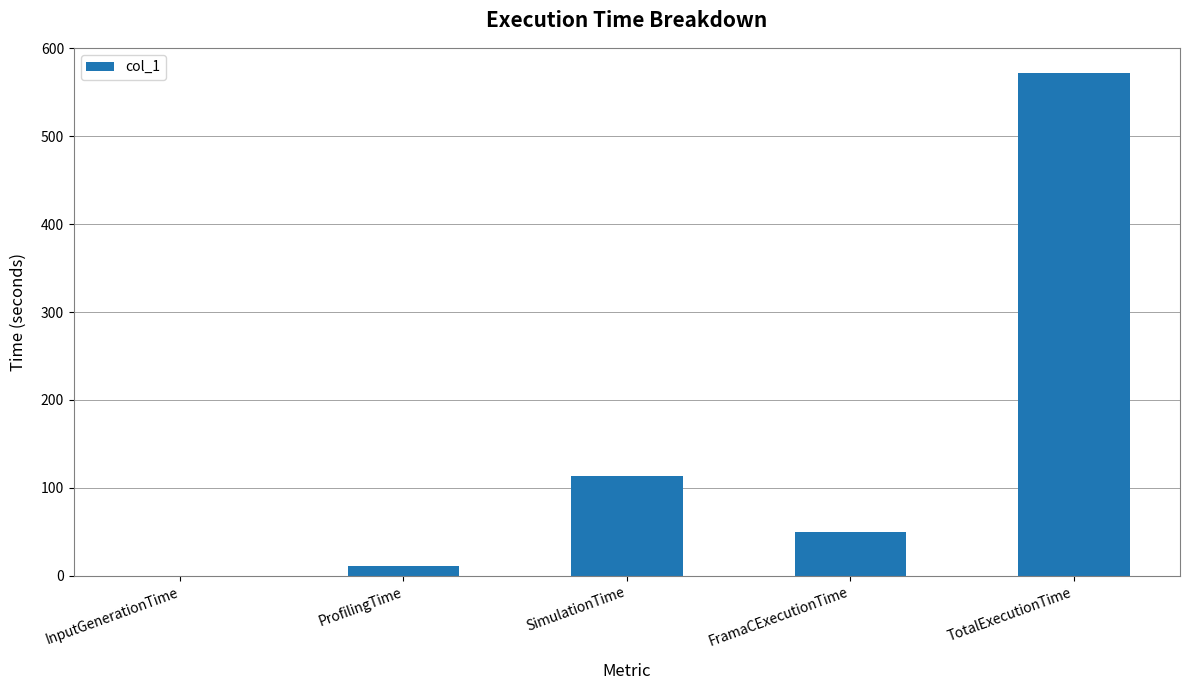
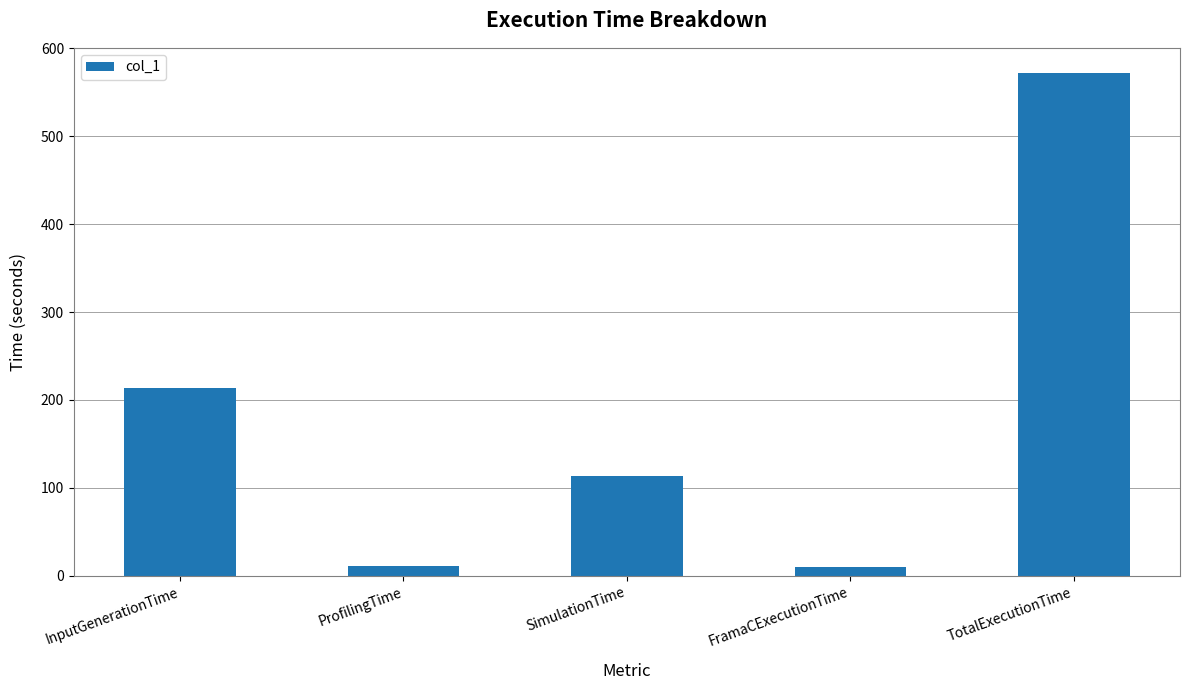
  {
-   "InputGenerationTime": 0,
+   "InputGenerationTime": 210,
    "ProfilingTime": 10,
    "SimulationTime": 110,
-   "FramaCExecutionTime": 50,
+   "FramaCExecutionTime": 10,
    "TotalExecutionTime": 570
  }
